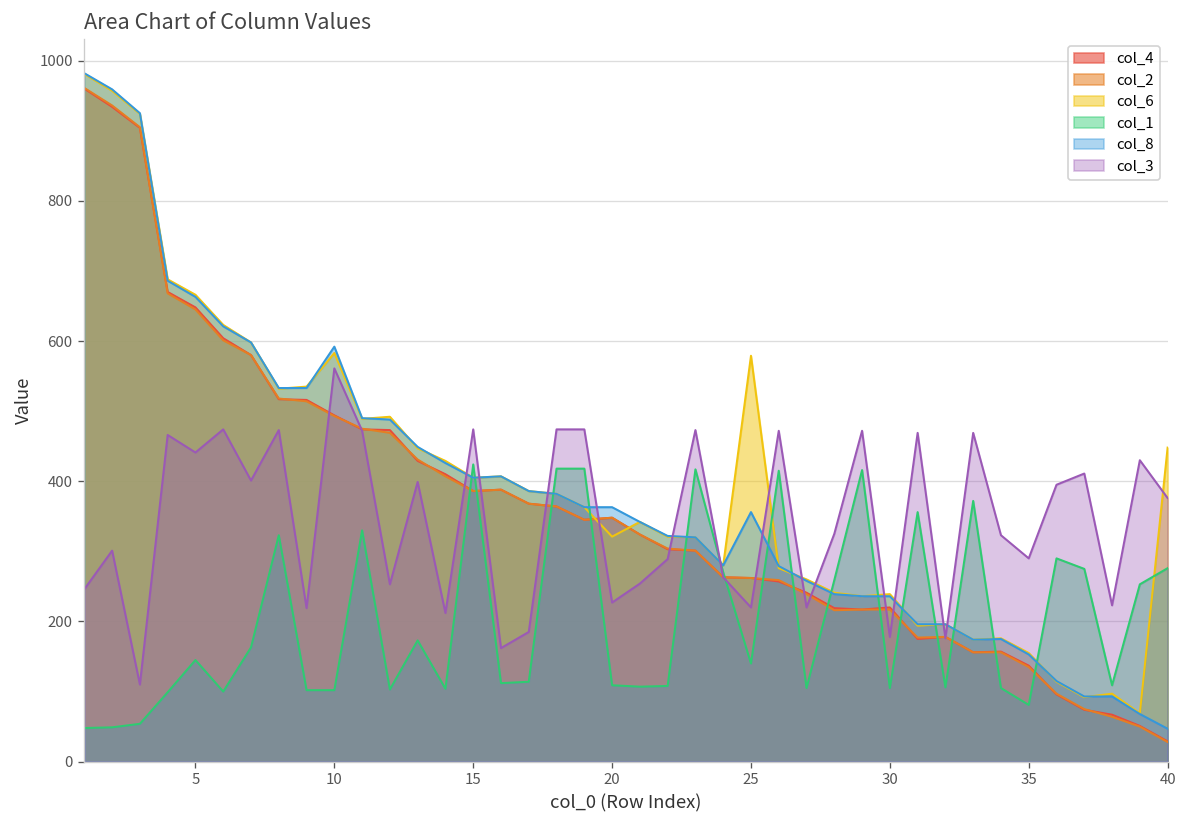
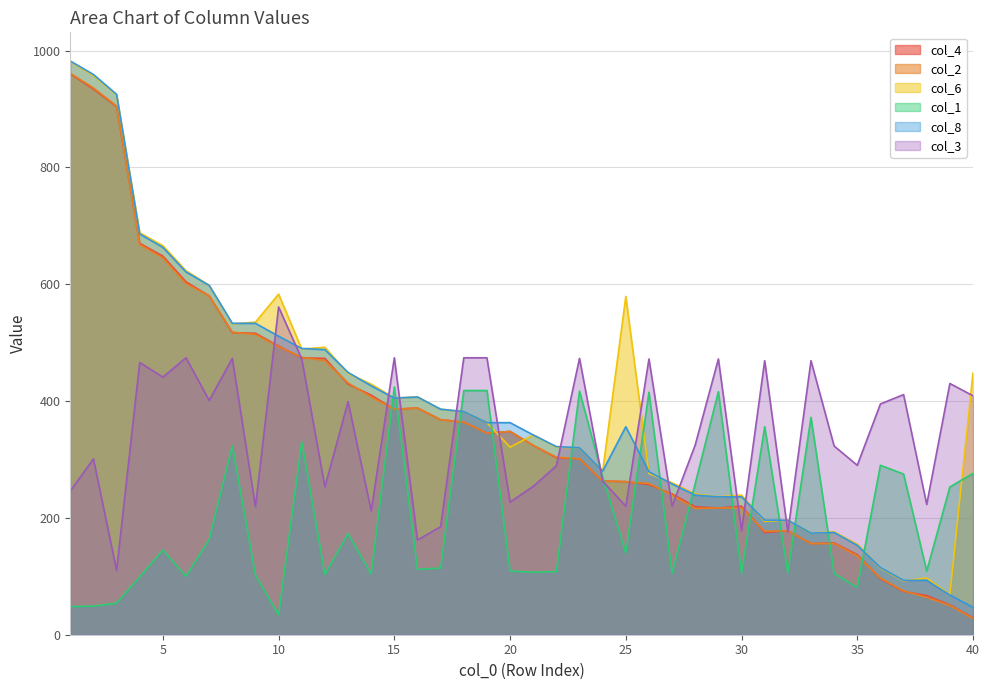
  {
    "col_6": {
      "10": 580,
      "20": 320,
      "25": 580,
      "40": 450
    },
    "col_1": {
      "5": 150,
-     "10": 100,
+     "10": 30,
      "15": 420,
      "20": 110,
      "25": 140,
      "30": 110,
      "35": 80,
      "40": 280
    },
    "col_8": {
-     "10": 590,
+     "10": 510,
      "20": 360,
      "25": 360,
      "40": 50
    },
    "col_3": {
      "5": 440,
      "10": 560,
      "15": 470,
      "20": 230,
      "25": 220,
      "30": 180,
      "35": 290,
-     "40": 380
+     "40": 410
    }
  }
